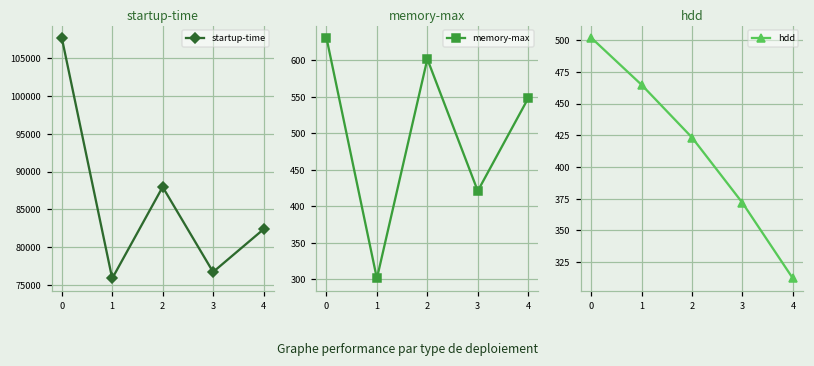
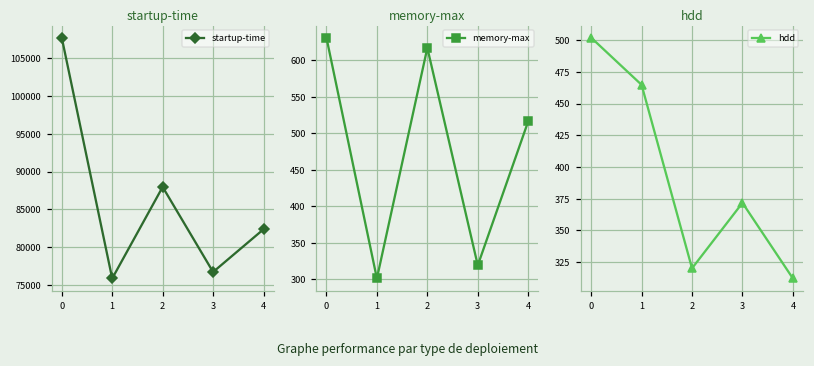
  {
    "startup-time": {
      "0": 108000,
      "1": 76000,
      "2": 88000,
      "3": 77000,
      "4": 82000
    },
    "memory-max": {
      "0": 630,
      "1": 300,
-     "2": 600,
-     "3": 420,
-     "4": 550
+     "2": 620,
+     "3": 320,
+     "4": 520
    },
    "hdd": {
      "0": 502,
      "1": 465,
-     "2": 423,
+     "2": 320,
      "3": 372,
      "4": 312
    }
  }
